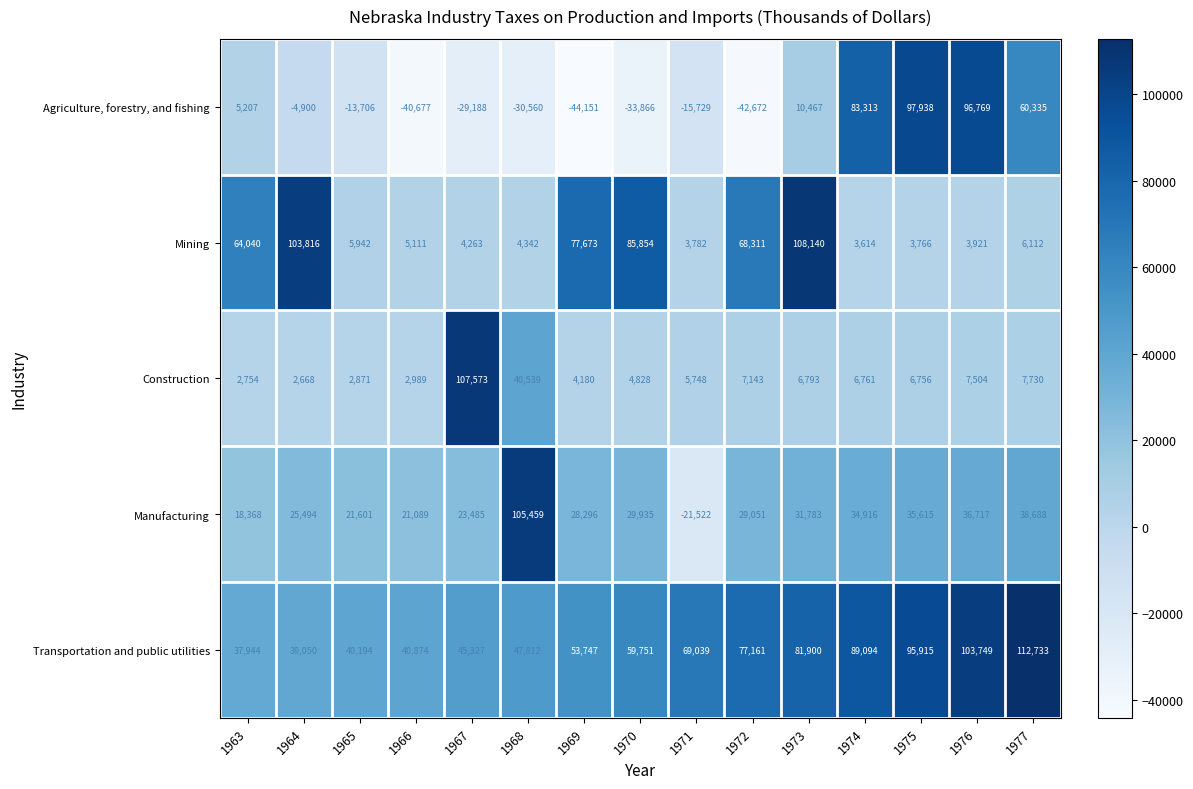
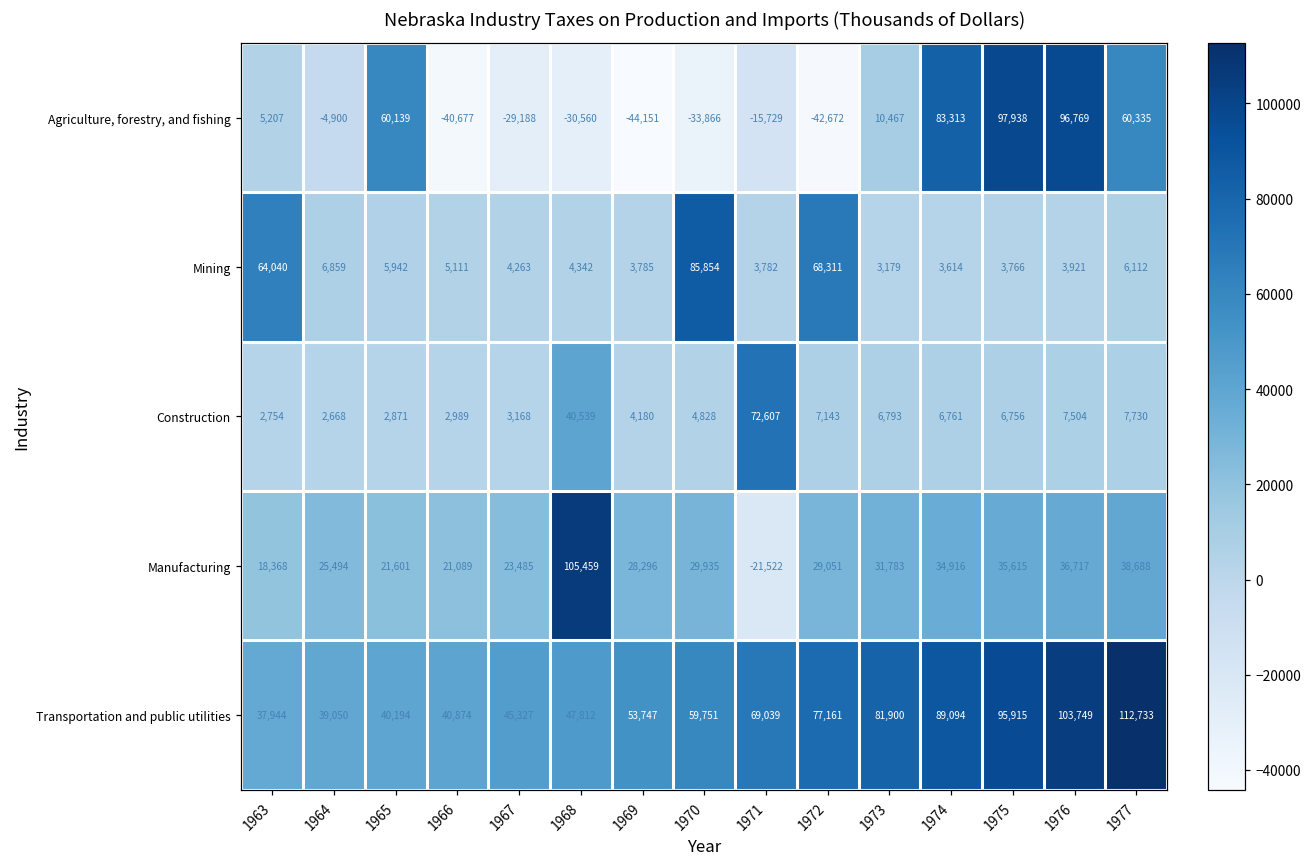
  {
    "Agriculture, forestry, and fishing": {
      "1963": "5,207",
      "1964": "-4,900",
-     "1965": "-13,706",
+     "1965": "60,139",
      "1966": "-40,677",
      "1967": "-29,188",
      "1968": "-30,560",
      "1969": "-44,151",
      "1970": "-33,866",
      "1971": "-15,729",
      "1972": "-42,672",
      "1973": "10,467",
      "1974": "83,313",
      "1975": "97,938",
      "1976": "96,769",
      "1977": "60,335"
    },
    "Mining": {
      "1963": "64,040",
-     "1964": "103,816",
+     "1964": "6,859",
      "1965": "5,942",
      "1966": "5,111",
      "1967": "4,263",
      "1968": "4,342",
-     "1969": "77,673",
+     "1969": "3,785",
      "1970": "85,854",
      "1971": "3,782",
      "1972": "68,311",
-     "1973": "108,140",
+     "1973": "3,179",
      "1974": "3,614",
      "1975": "3,766",
      "1976": "3,921",
      "1977": "6,112"
    },
    "Construction": {
      "1963": "2,754",
      "1964": "2,668",
      "1965": "2,871",
      "1966": "2,989",
-     "1967": "107,573",
+     "1967": "3,168",
      "1969": "4,180",
      "1970": "4,828",
-     "1971": "5,748",
+     "1971": "72,607",
      "1972": "7,143",
      "1973": "6,793",
      "1974": "6,761",
      "1975": "6,756",
      "1976": "7,504",
      "1977": "7,730"
    },
    "Manufacturing": {
      "1963": "18,368",
      "1964": "25,494",
      "1965": "21,601",
      "1966": "21,089",
      "1967": "23,485",
      "1968": "105,459",
      "1969": "28,296",
      "1970": "29,935",
      "1971": "-21,522",
      "1972": "29,051"
    },
    "Transportation and public utilities": {
      "1969": "53,747",
      "1970": "59,751",
      "1971": "69,039",
      "1972": "77,161",
      "1973": "81,900",
      "1974": "89,094",
      "1975": "95,915",
      "1976": "103,749",
      "1977": "112,733"
    }
  }
